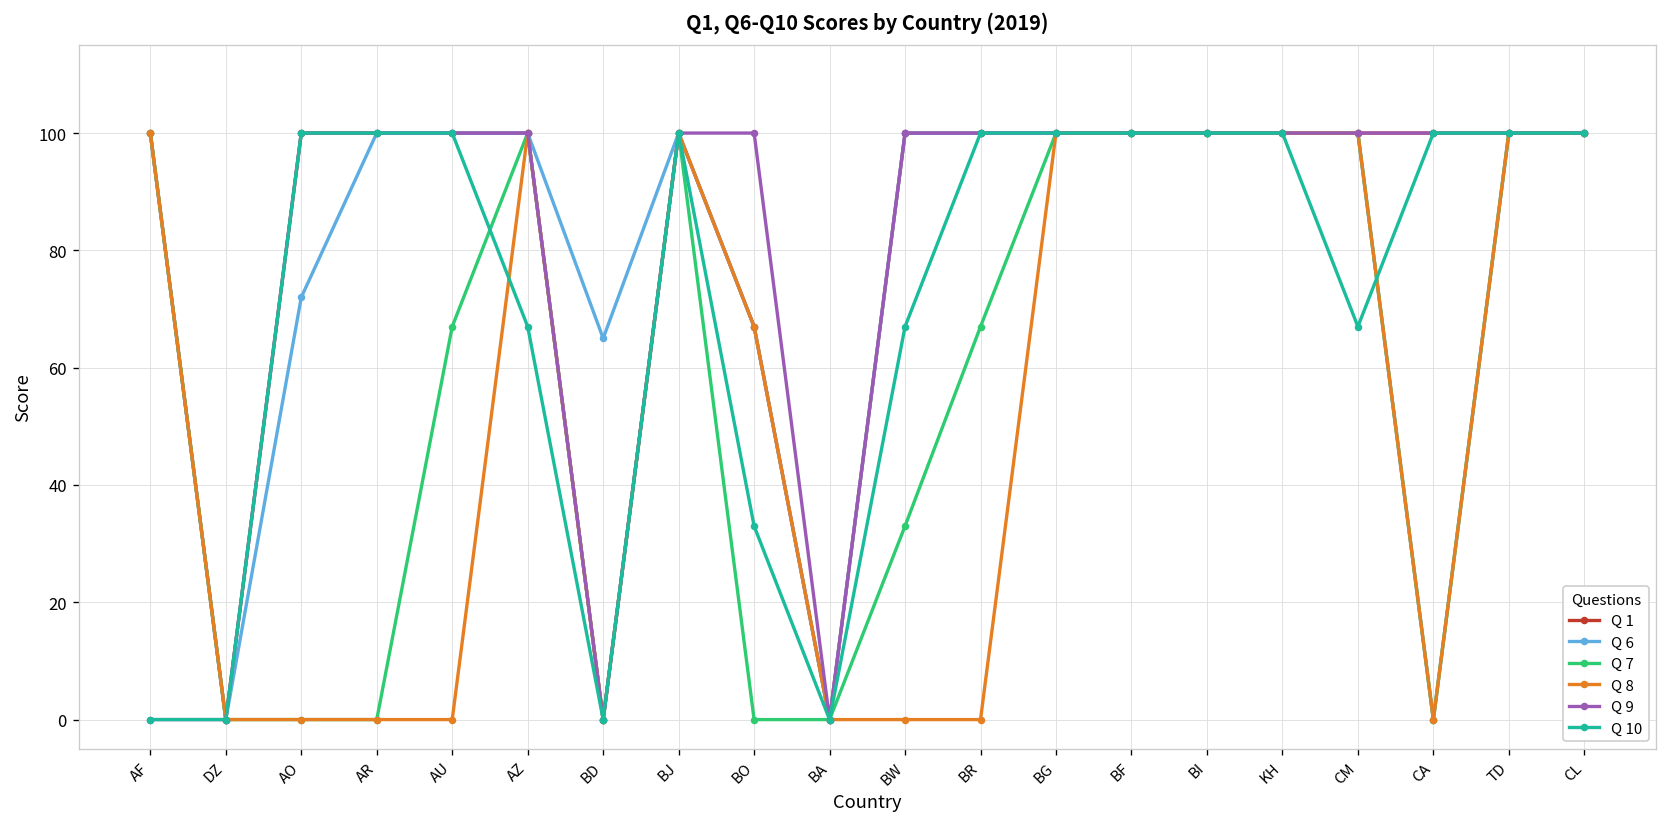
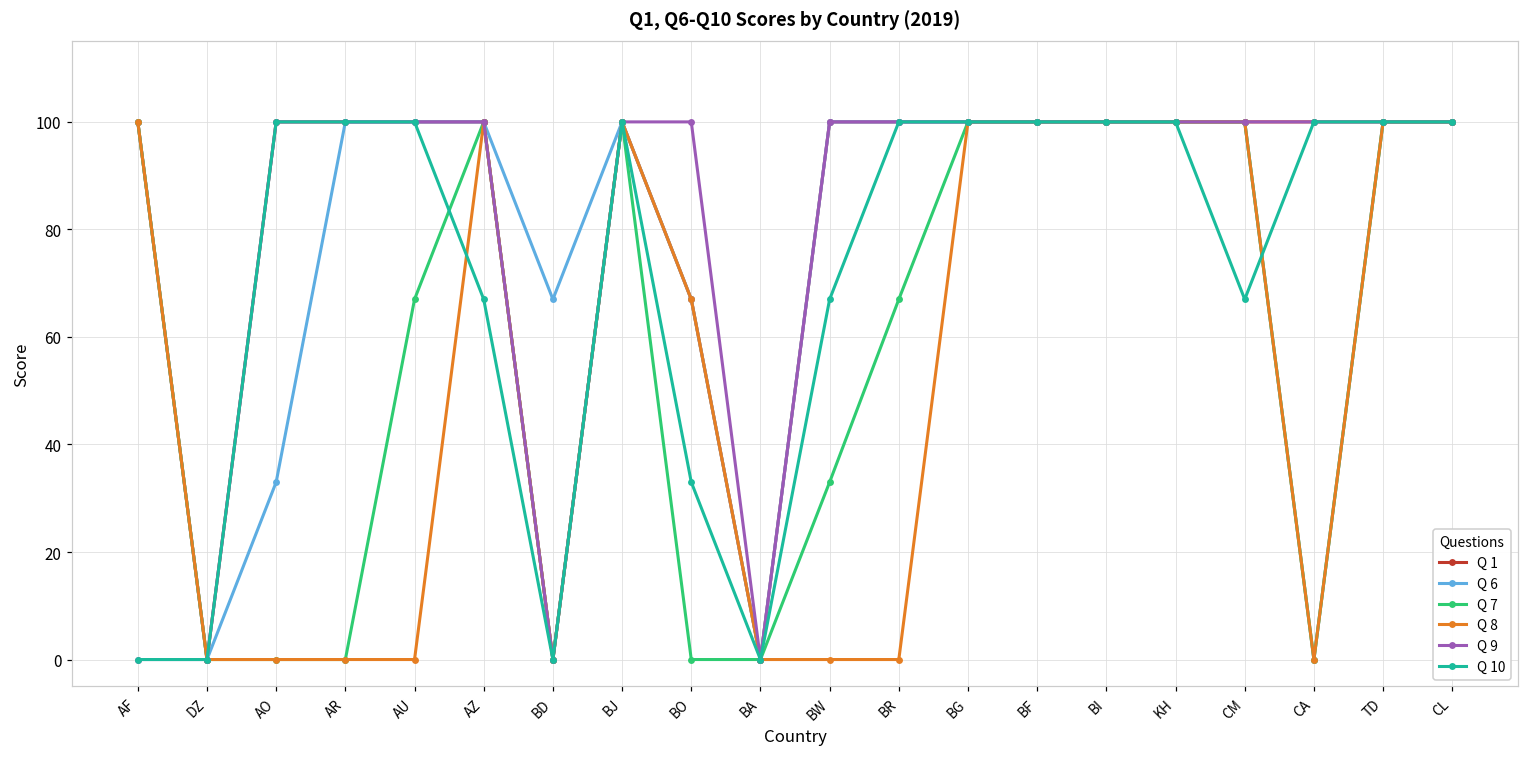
  {
    "Q 6": {
-     "AO": 72,
-     "BD": 65
+     "AO": 33,
+     "BD": 67
    },
    "Q 8": {
      "AU": 0,
      "BW": 0,
      "BR": 0
    },
    "Q 9": {
      "BO": 100
    }
  }
